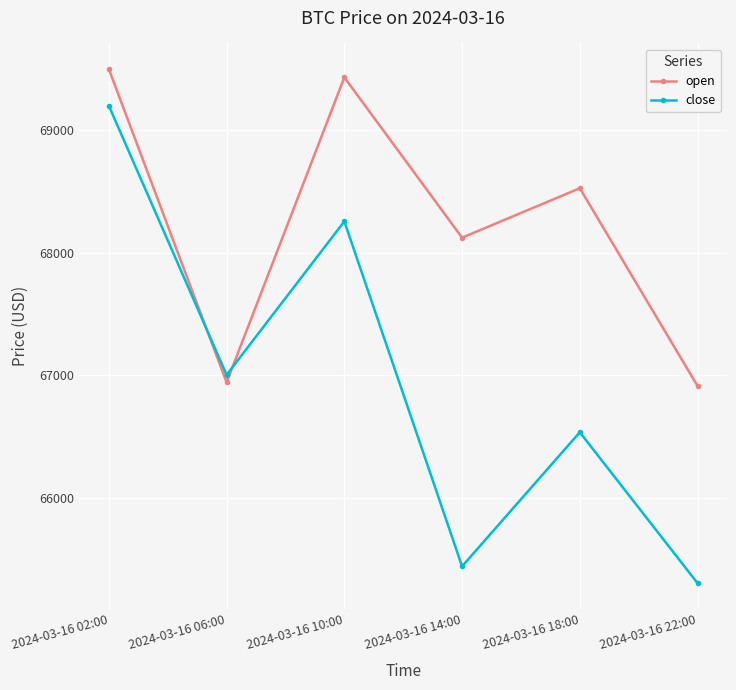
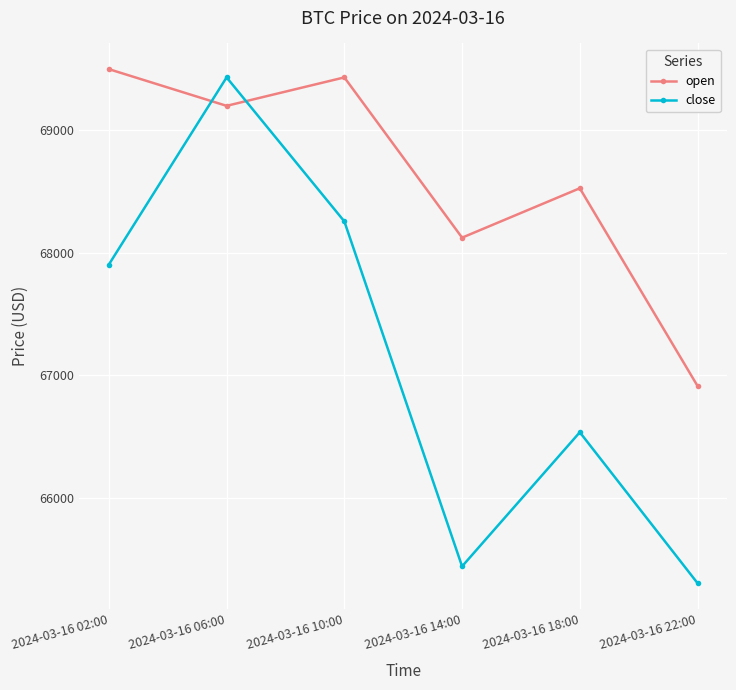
  {
    "open": {
      "2024-03-16 02:00": 69500,
-     "2024-03-16 06:00": 66940,
+     "2024-03-16 06:00": 69200,
      "2024-03-16 10:00": 69430,
      "2024-03-16 14:00": 68120,
      "2024-03-16 18:00": 68530,
      "2024-03-16 22:00": 66910
    },
    "close": {
-     "2024-03-16 02:00": 69200,
-     "2024-03-16 06:00": 67000,
+     "2024-03-16 02:00": 67900,
+     "2024-03-16 06:00": 69430,
      "2024-03-16 10:00": 68260,
      "2024-03-16 14:00": 65440,
      "2024-03-16 18:00": 66530,
      "2024-03-16 22:00": 65300
    }
  }
